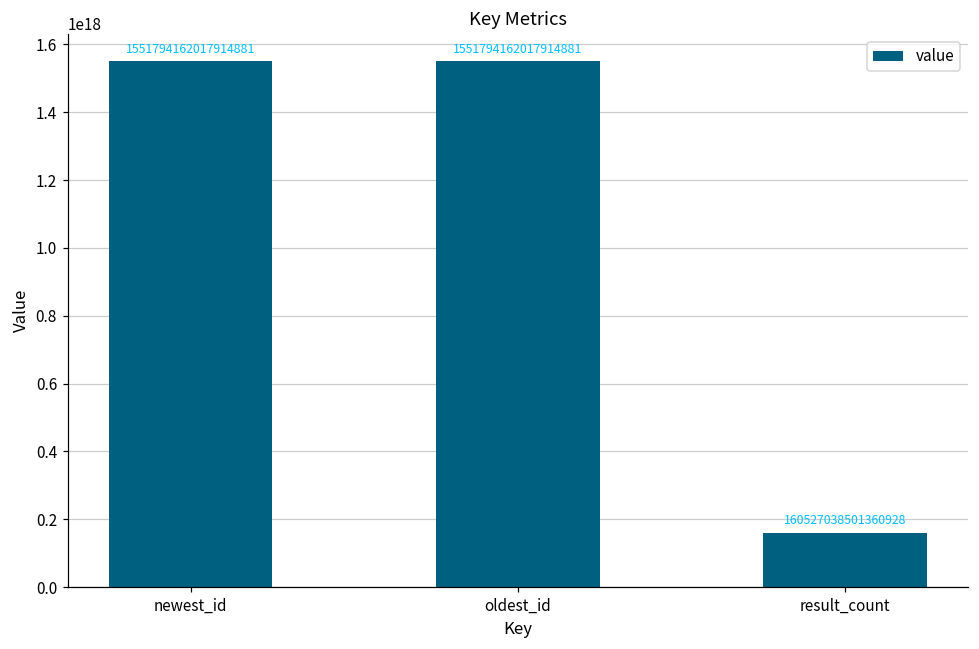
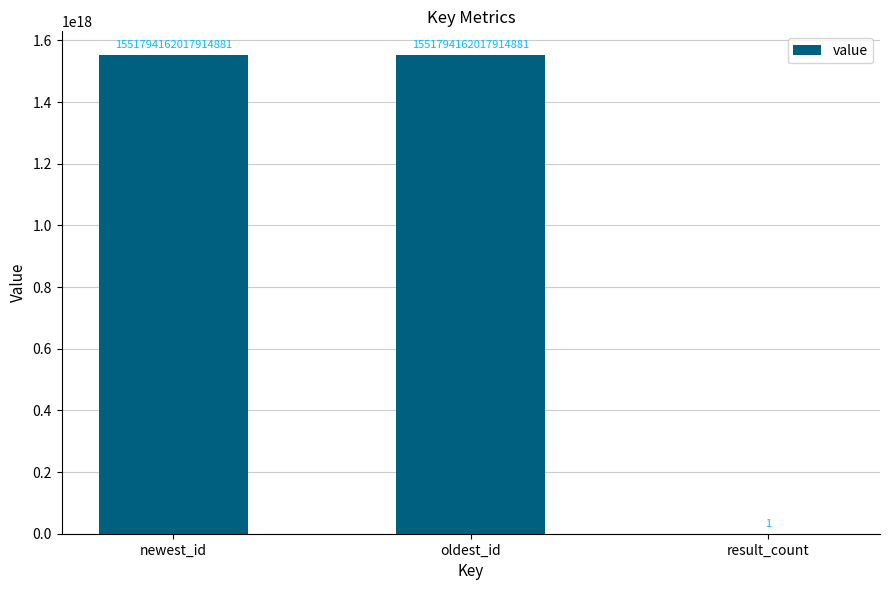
  {
    "newest_id": 1551794162017914881,
    "oldest_id": 1551794162017914881,
-   "result_count": 160527038501360928
+   "result_count": 1
  }
